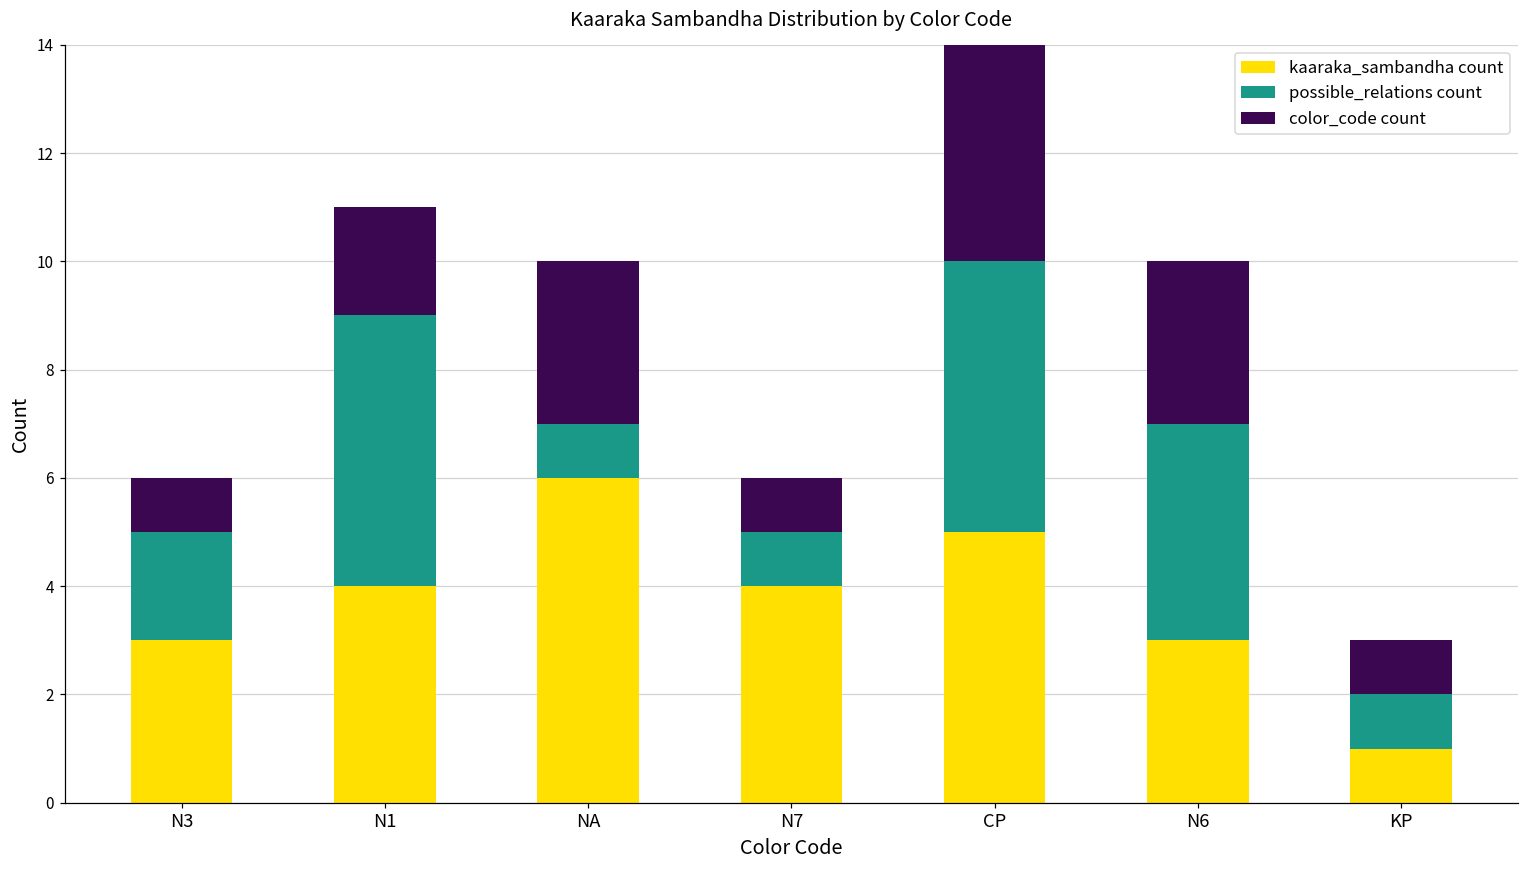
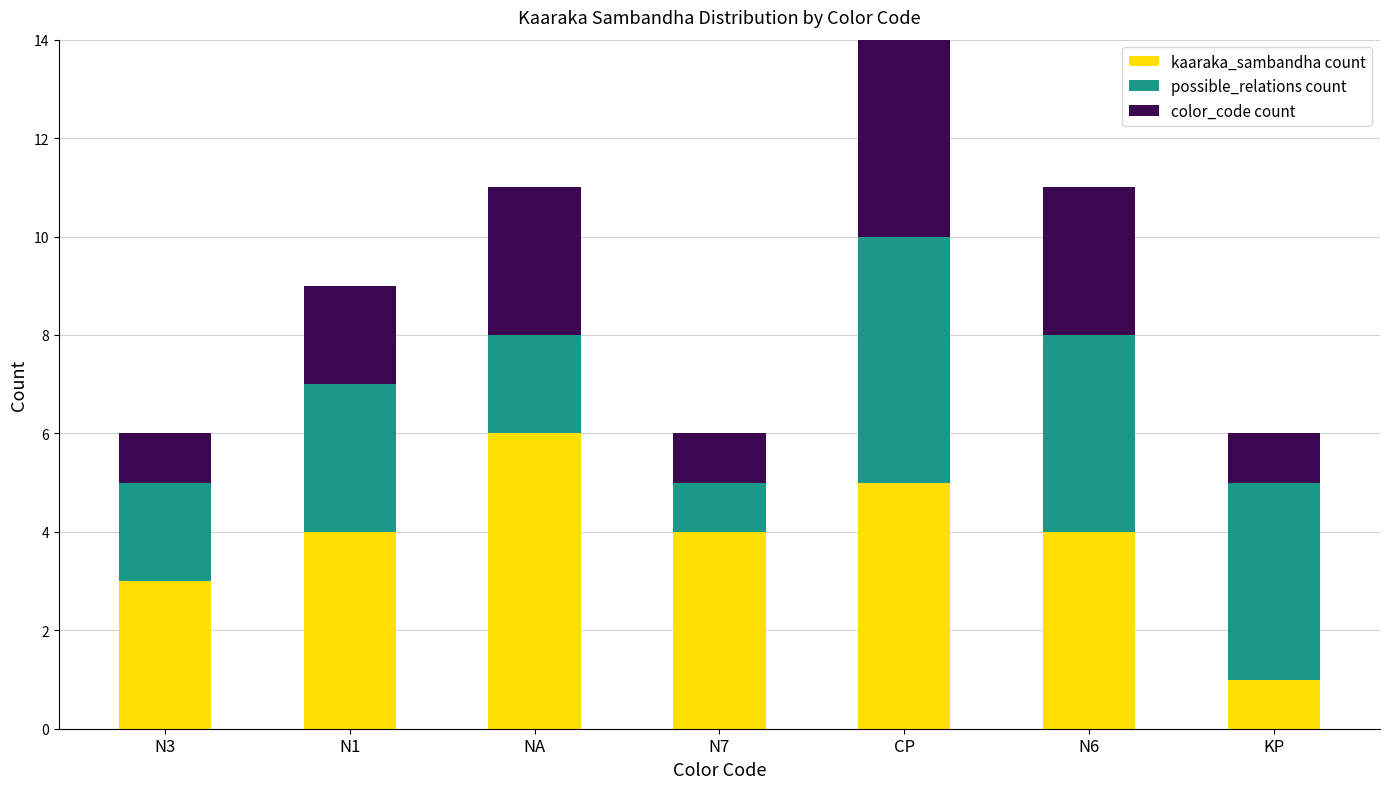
  {
    "kaaraka_sambandha count": {
      "N3": 3,
      "N1": 4,
      "NA": 6,
      "N7": 4,
      "CP": 5,
-     "N6": 3,
+     "N6": 4,
      "KP": 1
    },
    "possible_relations count": {
      "N3": 2,
-     "N1": 5,
-     "NA": 1,
+     "N1": 3,
+     "NA": 2,
      "N7": 1,
      "CP": 5,
      "N6": 4,
-     "KP": 1
+     "KP": 4
    },
    "color_code count": {
      "N3": 1,
      "N1": 2,
      "NA": 3,
      "N7": 1,
      "N6": 3,
      "KP": 1
    }
  }
